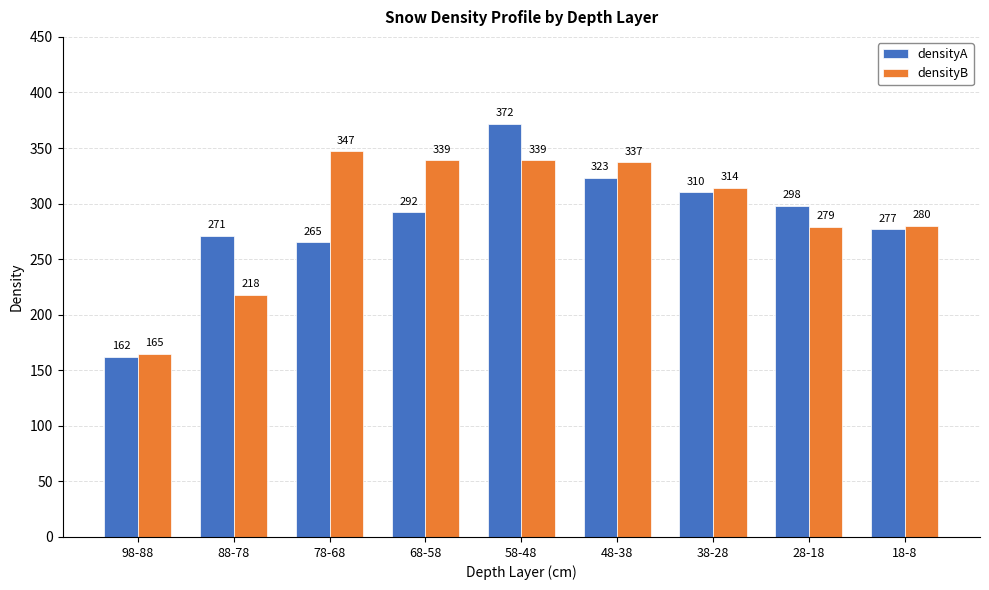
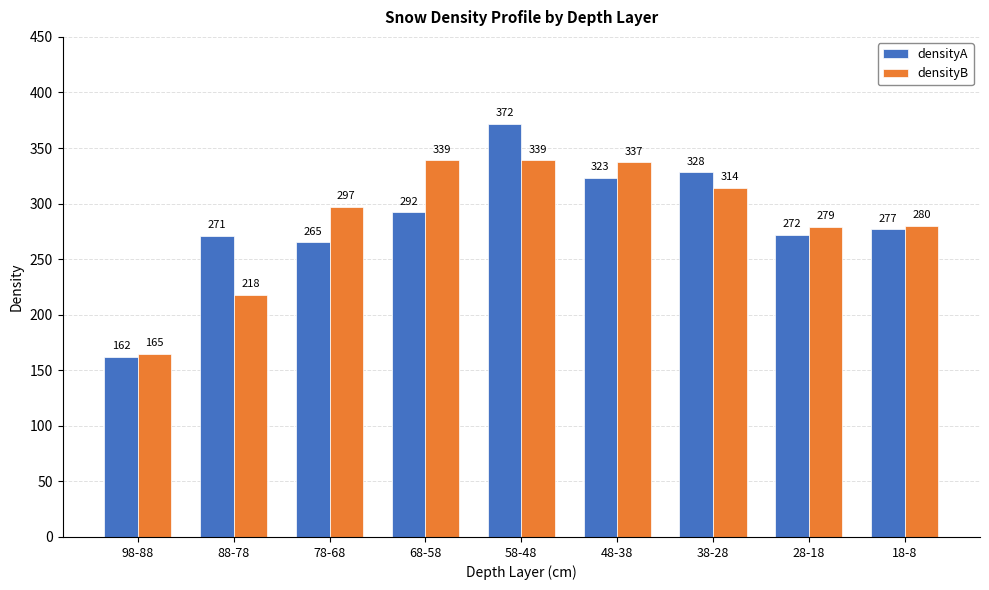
  {
    "densityA": {
      "98-88": 162,
      "88-78": 271,
      "78-68": 265,
      "68-58": 292,
      "58-48": 372,
      "48-38": 323,
-     "38-28": 310,
-     "28-18": 298,
+     "38-28": 328,
+     "28-18": 272,
      "18-8": 277
    },
    "densityB": {
      "98-88": 165,
      "88-78": 218,
-     "78-68": 347,
+     "78-68": 297,
      "68-58": 339,
      "58-48": 339,
      "48-38": 337,
      "38-28": 314,
      "28-18": 279,
      "18-8": 280
    }
  }
